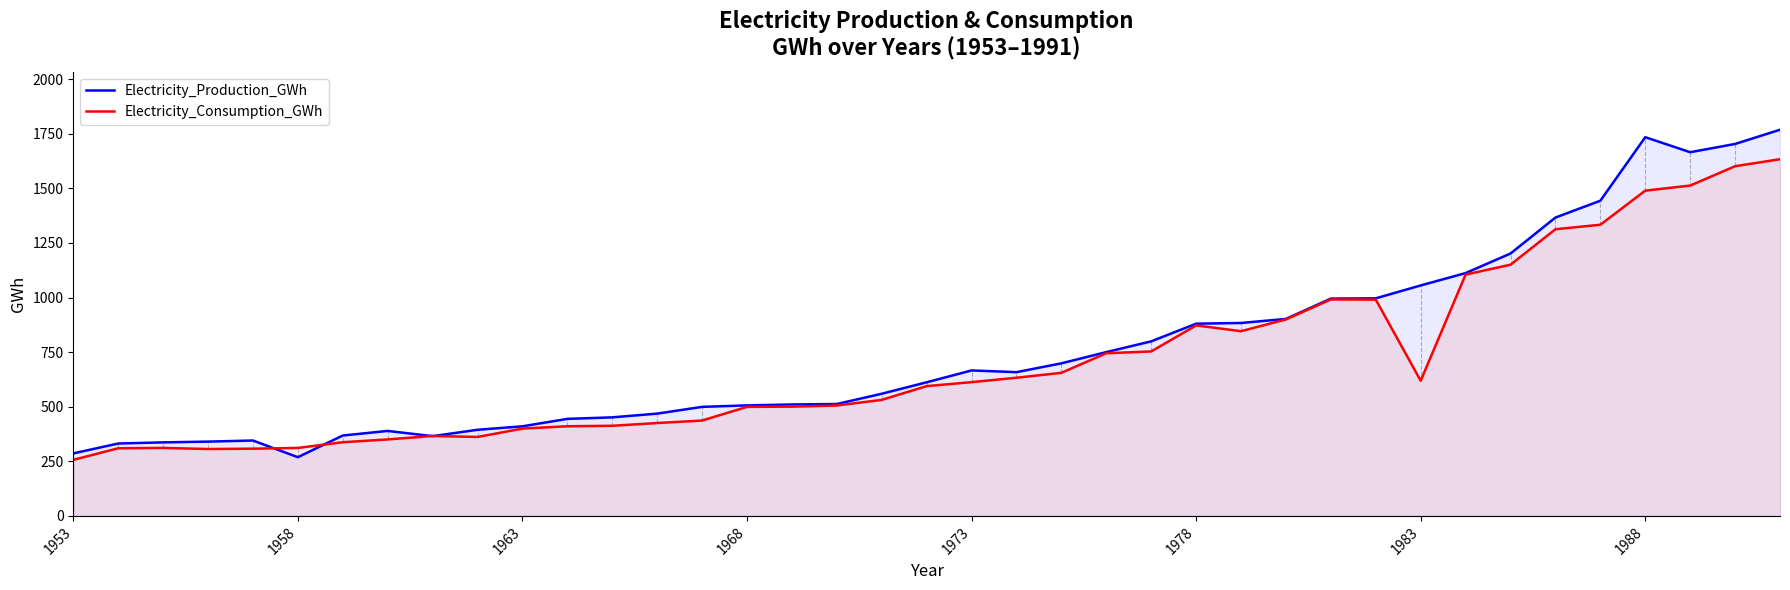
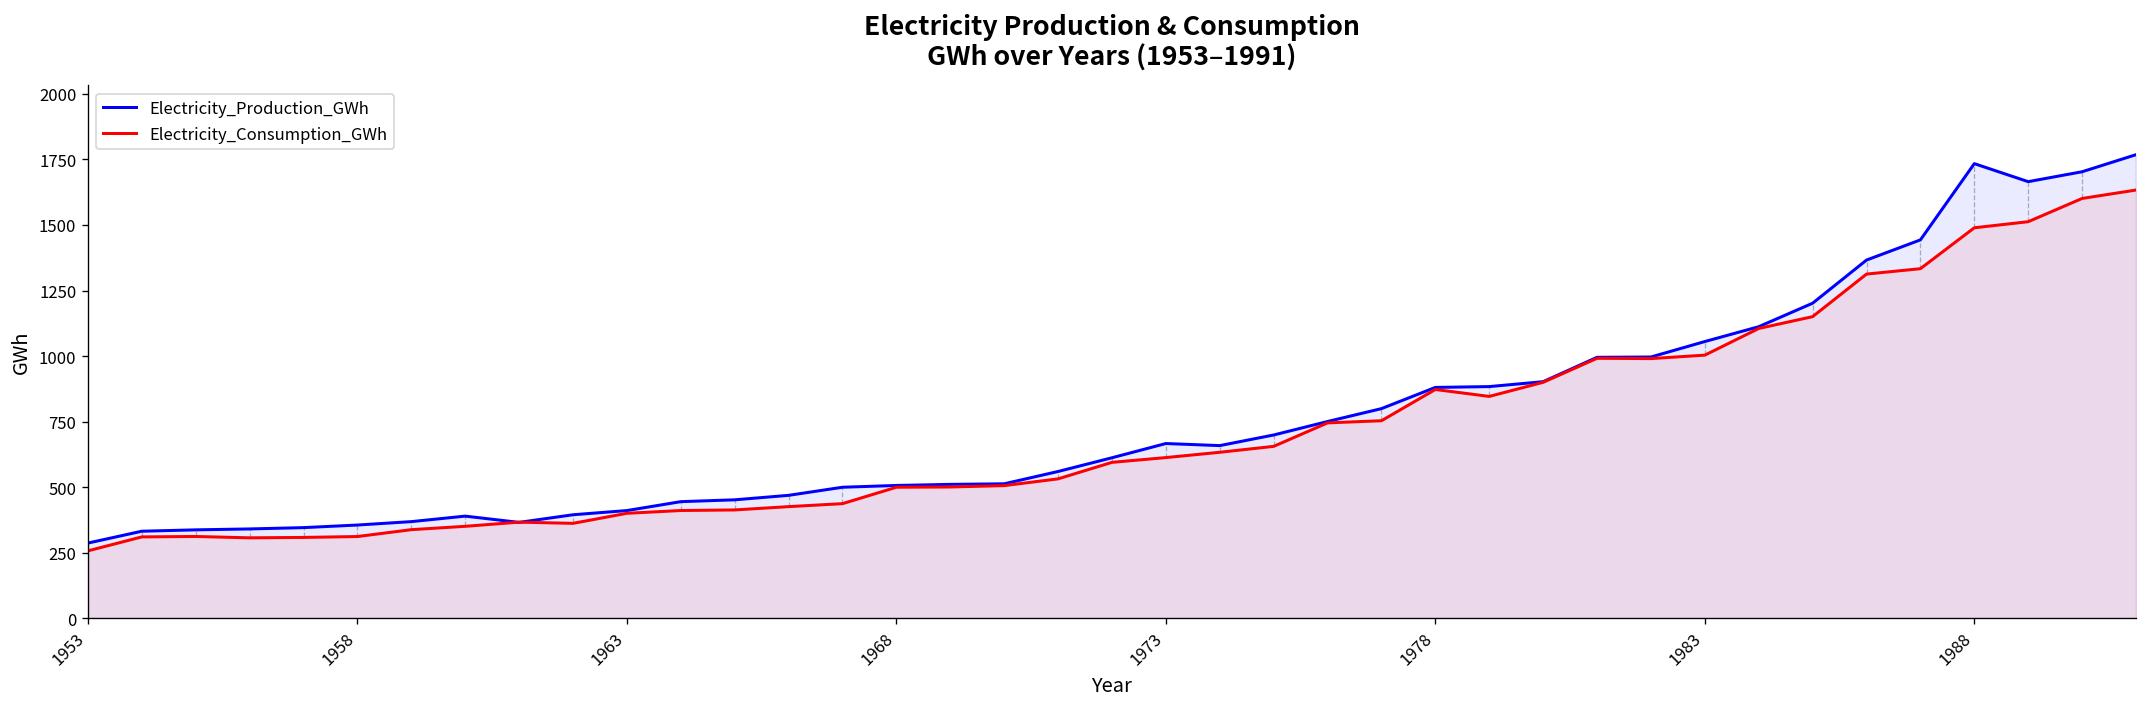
  {
    "Electricity_Production_GWh": {
-     "1958": 270
+     "1958": 360
    },
    "Electricity_Consumption_GWh": {
-     "1983": 620
+     "1983": 1000
    }
  }
